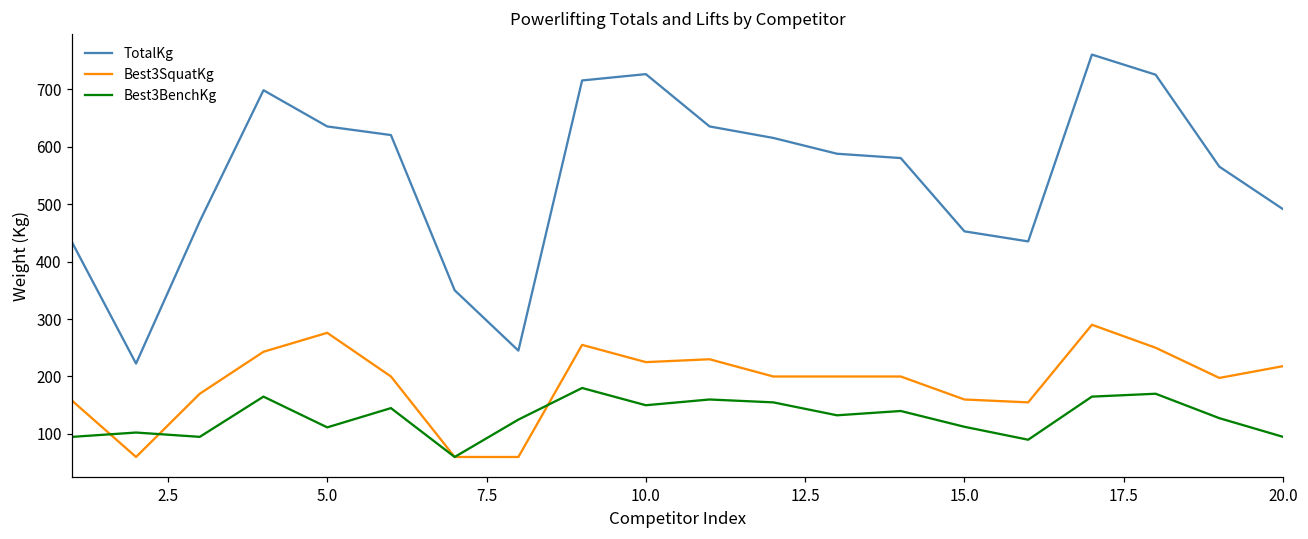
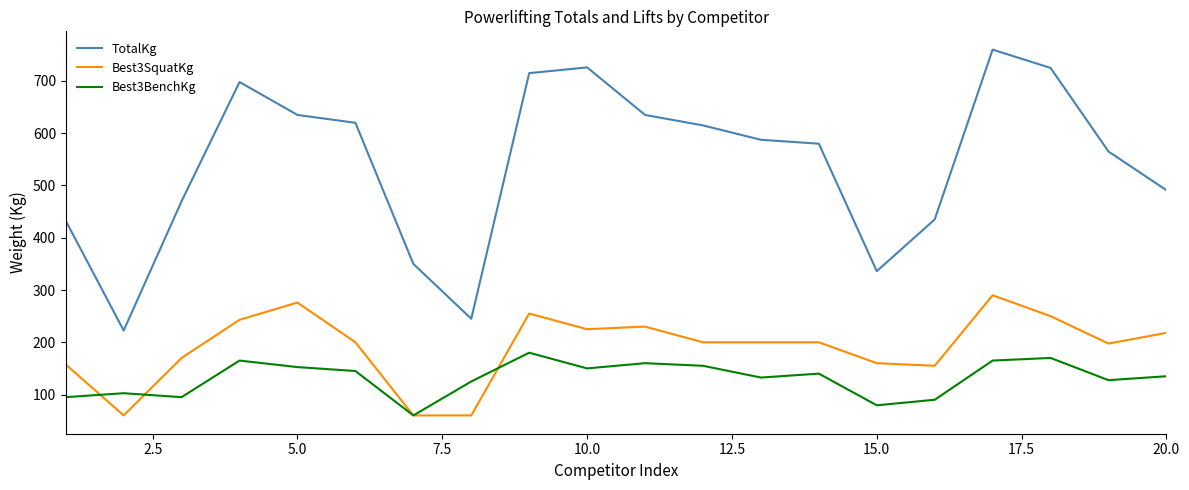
  {
    "TotalKg": {
      "5.0": 640,
      "10.0": 730,
-     "15.0": 450,
+     "15.0": 340,
      "20.0": 490
    },
    "Best3SquatKg": {
      "5.0": 280,
      "10.0": 230,
      "15.0": 160,
      "20.0": 220
    },
    "Best3BenchKg": {
-     "5.0": 110,
+     "5.0": 150,
      "10.0": 150,
-     "15.0": 110,
-     "20.0": 100
+     "15.0": 80,
+     "20.0": 140
    }
  }
